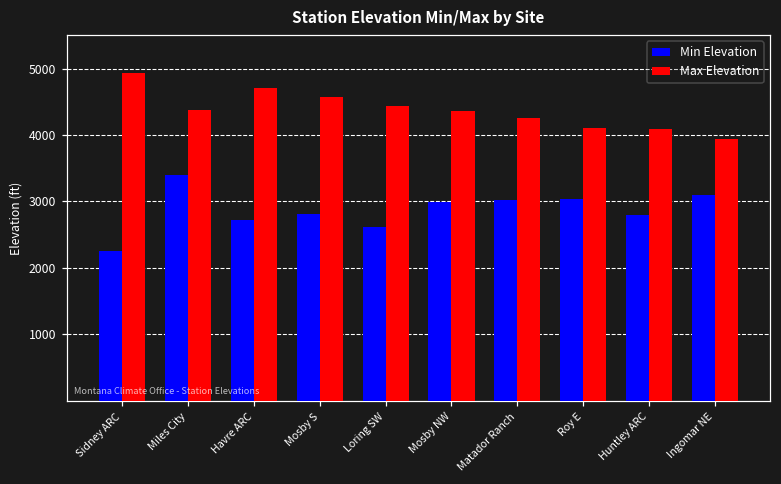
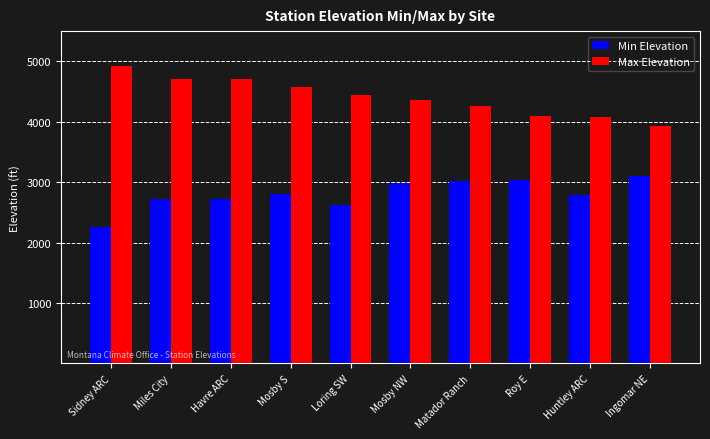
  {
    "Min Elevation": {
      "Sidney ARC": 2300,
-     "Miles City": 3400,
+     "Miles City": 2700,
      "Havre ARC": 2700,
      "Mosby S": 2800,
      "Loring SW": 2600,
      "Mosby NW": 3000,
      "Matador Ranch": 3000,
      "Roy E": 3000,
      "Huntley ARC": 2800,
      "Ingomar NE": 3100
    },
    "Max Elevation": {
      "Sidney ARC": 4900,
-     "Miles City": 4400,
+     "Miles City": 4700,
      "Havre ARC": 4700,
      "Mosby S": 4600,
      "Loring SW": 4400,
      "Mosby NW": 4400,
      "Matador Ranch": 4300,
      "Roy E": 4100,
      "Huntley ARC": 4100,
      "Ingomar NE": 3900
    }
  }
